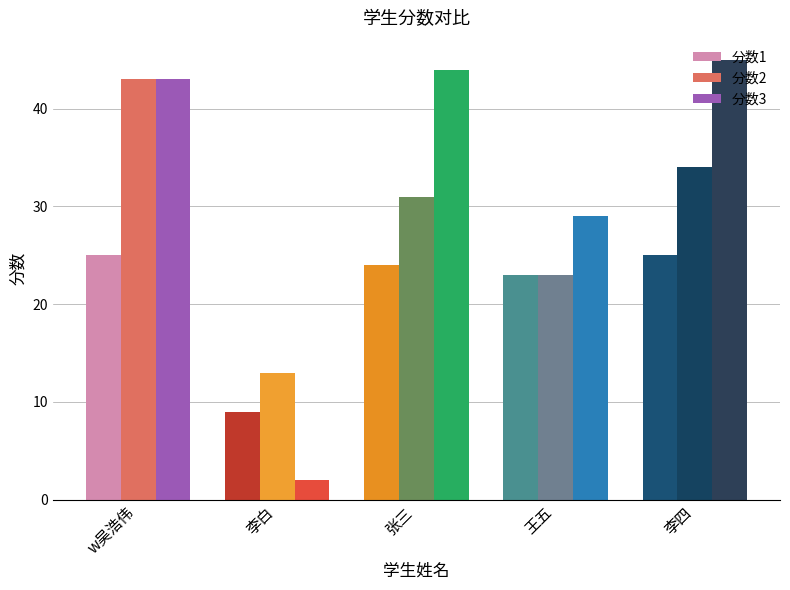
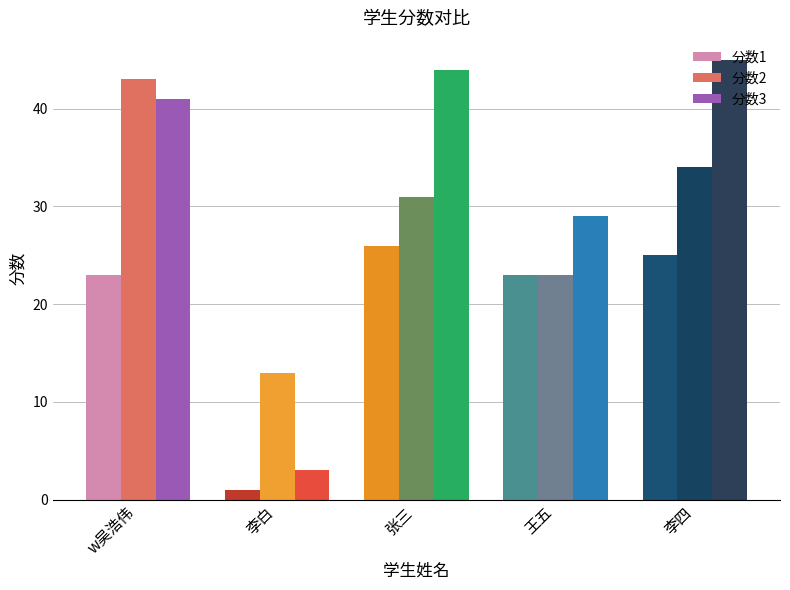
  {
    "分数1": {
-     "w吴浩伟": 25,
-     "李白": 9,
-     "张三": 24,
+     "w吴浩伟": 23,
+     "李白": 1,
+     "张三": 26,
      "王五": 23,
      "李四": 25
    },
    "分数2": {
      "w吴浩伟": 43,
      "李白": 13,
      "张三": 31,
      "王五": 23,
      "李四": 34
    },
    "分数3": {
-     "w吴浩伟": 43,
-     "李白": 2,
+     "w吴浩伟": 41,
+     "李白": 3,
      "张三": 44,
      "王五": 29,
      "李四": 45
    }
  }
